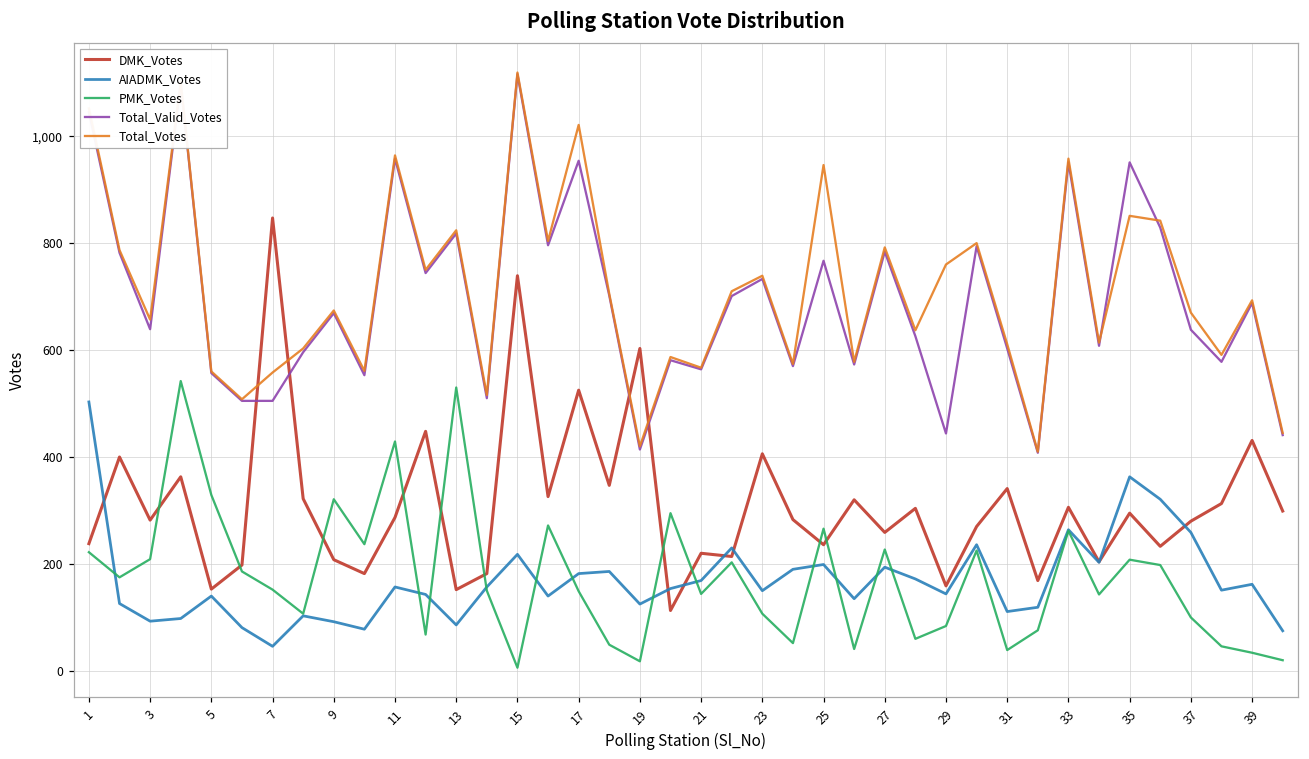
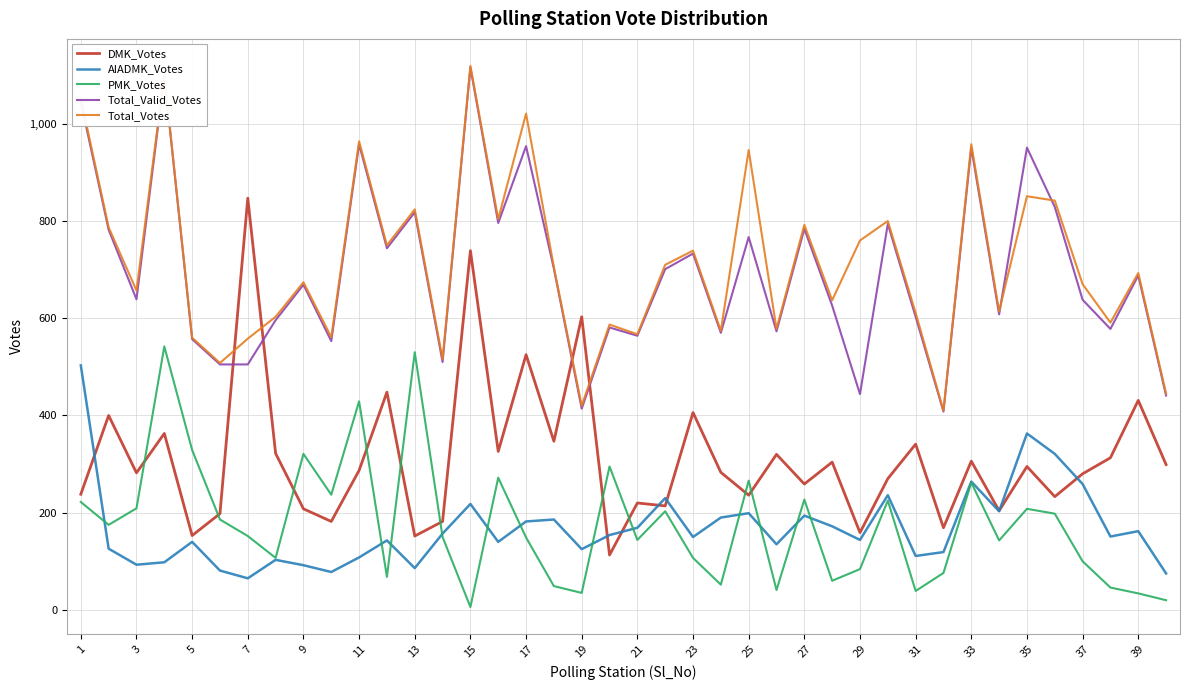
  {
    "DMK_Votes": {
      "1": "240",
      "3": "280",
      "5": "150",
      "7": "850",
      "9": "210",
      "11": "290",
      "13": "150",
      "15": "740",
      "17": "530",
      "19": "600",
      "21": "220",
      "23": "410",
      "25": "240",
      "27": "260",
      "29": "160",
      "31": "340",
      "33": "310",
      "35": "300",
      "37": "280",
      "39": "430"
    },
    "AIADMK_Votes": {
      "1": "500",
      "3": "90",
      "5": "140",
-     "7": "50",
+     "7": "70",
      "9": "90",
-     "11": "160",
+     "11": "110",
      "13": "90",
      "15": "220",
      "17": "180",
      "19": "130",
      "21": "170",
      "23": "150",
      "25": "200",
      "27": "190",
      "29": "140",
      "31": "110",
      "35": "360",
      "37": "260",
      "39": "160"
    },
    "PMK_Votes": {
      "1": "220",
      "3": "210",
      "5": "330",
      "7": "150",
      "9": "320",
      "11": "430",
      "13": "530",
      "15": "10",
      "17": "150",
-     "19": "20",
+     "19": "40",
      "21": "140",
      "23": "110",
      "25": "270",
      "27": "230",
      "29": "80",
      "31": "40",
      "35": "210",
      "37": "100",
      "39": "30"
    },
    "Total_Valid_Votes": {
      "3": "640",
      "7": "510",
      "11": "960",
      "13": "820",
      "17": "950",
      "19": "410",
      "23": "730",
      "25": "770",
      "27": "780",
      "29": "440",
      "31": "600",
      "33": "950",
      "35": "950",
      "37": "640"
    },
    "Total_Votes": {
      "3": "660",
      "7": "560",
      "11": "960",
      "13": "820",
      "17": "1,020",
      "19": "420",
      "23": "740",
      "25": "950",
      "27": "790",
      "29": "760",
      "31": "610",
      "33": "960",
      "35": "850",
      "37": "670"
    }
  }
